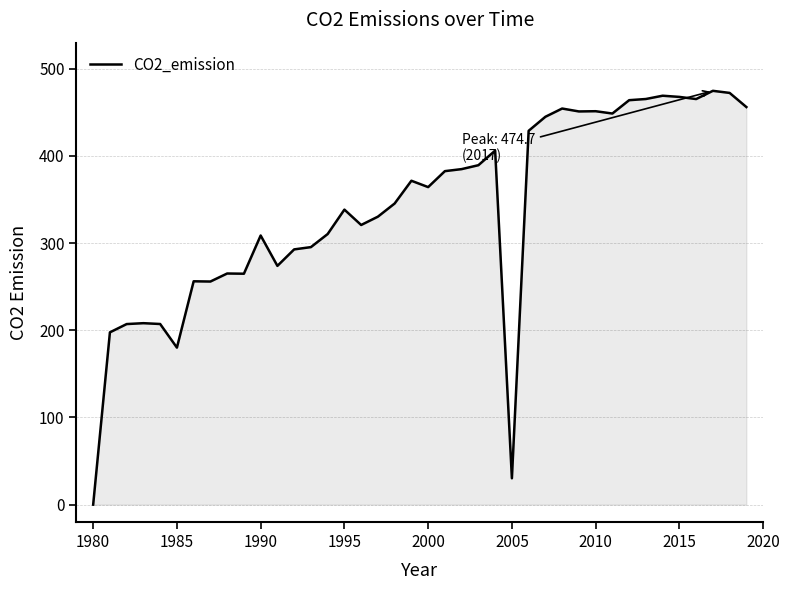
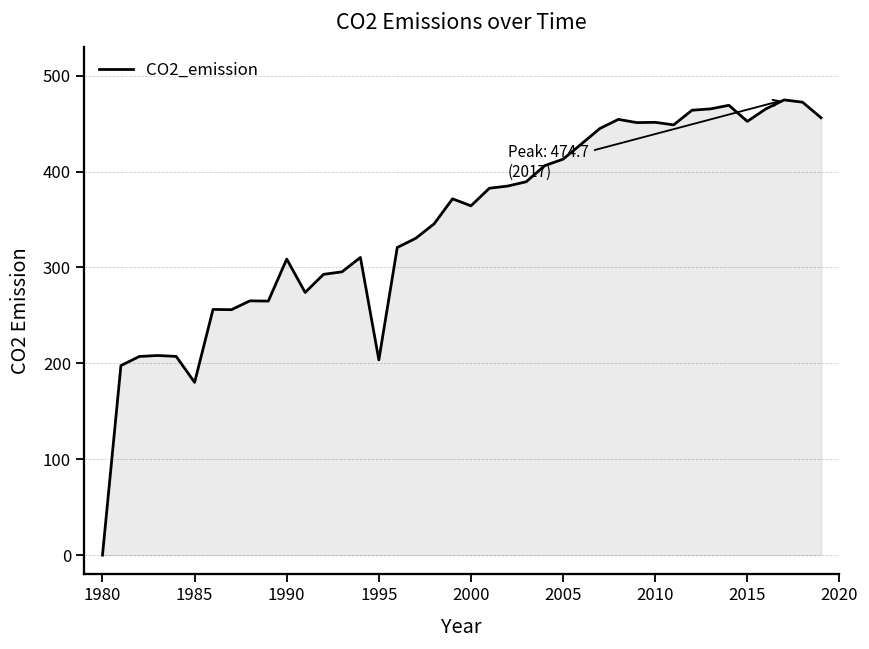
  {
    "1980": 0,
    "1985": 180,
    "1990": 310,
-   "1995": 340,
+   "1995": 200,
    "2000": 360,
-   "2005": 30,
-   "2015": 470
+   "2005": 410,
+   "2015": 450
  }
